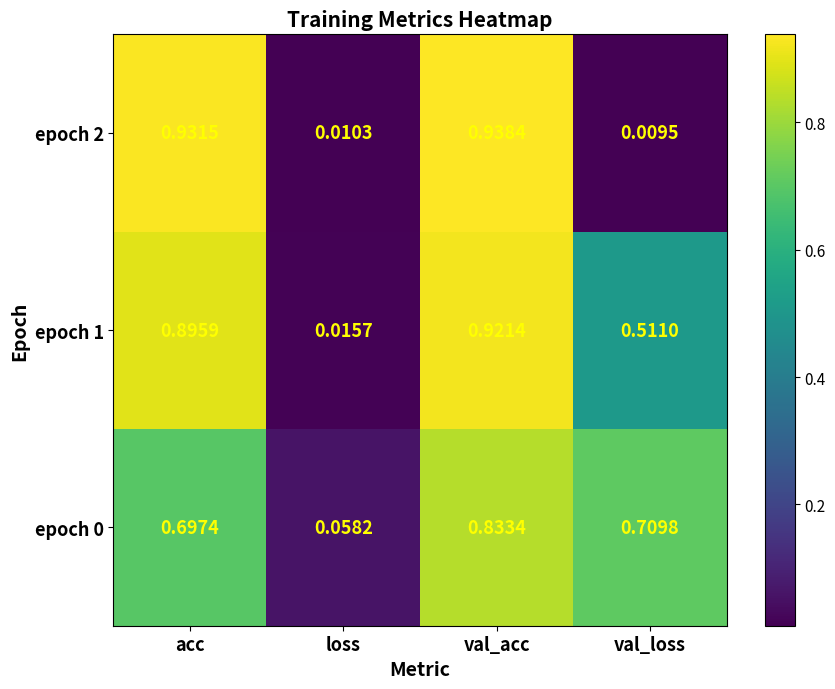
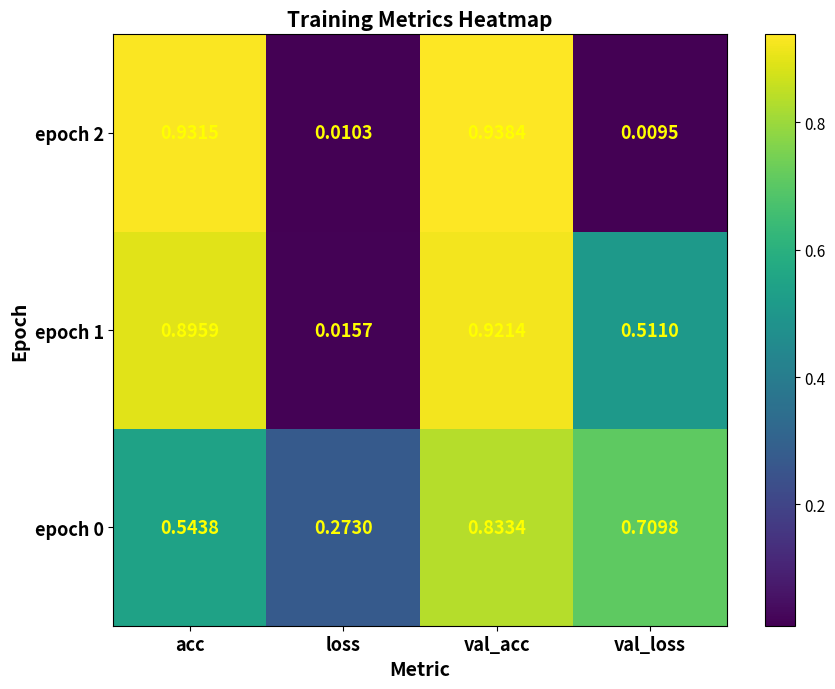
  {
    "epoch 2": {
      "loss": 0.0103,
      "val_loss": 0.0095
    },
    "epoch 1": {
      "loss": 0.0157,
      "val_loss": 0.5110
    },
    "epoch 0": {
-     "acc": 0.6974,
-     "loss": 0.0582,
+     "acc": 0.5438,
+     "loss": 0.2730,
      "val_acc": 0.8334,
      "val_loss": 0.7098
    }
  }
